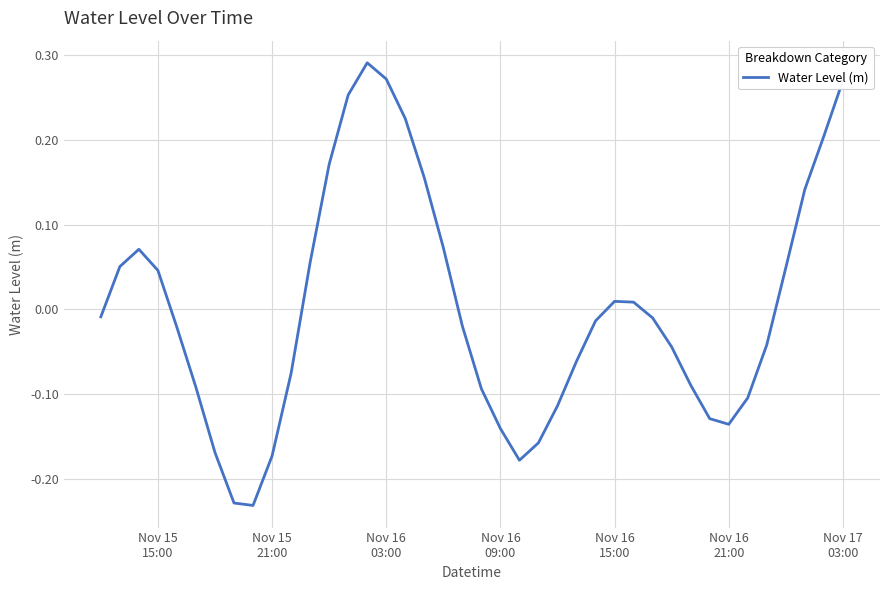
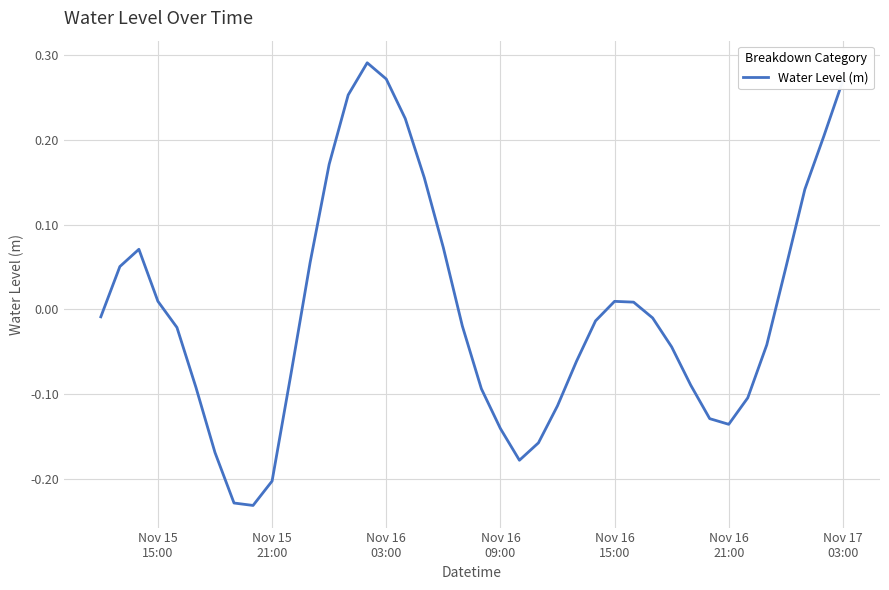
  {
-   "Nov 15 15:00": 0.05,
-   "Nov 15 21:00": -0.17,
+   "Nov 15 15:00": 0.01,
+   "Nov 15 21:00": -0.20,
    "Nov 16 03:00": 0.27,
    "Nov 16 09:00": -0.14,
    "Nov 16 15:00": 0.01,
    "Nov 16 21:00": -0.14
  }
